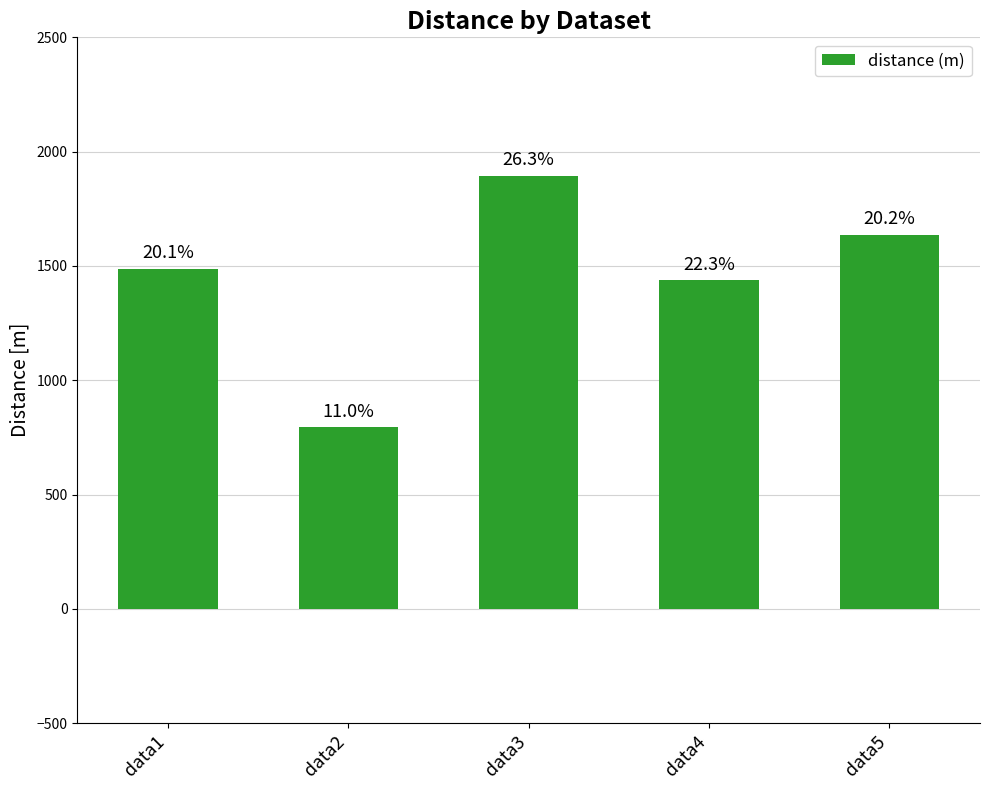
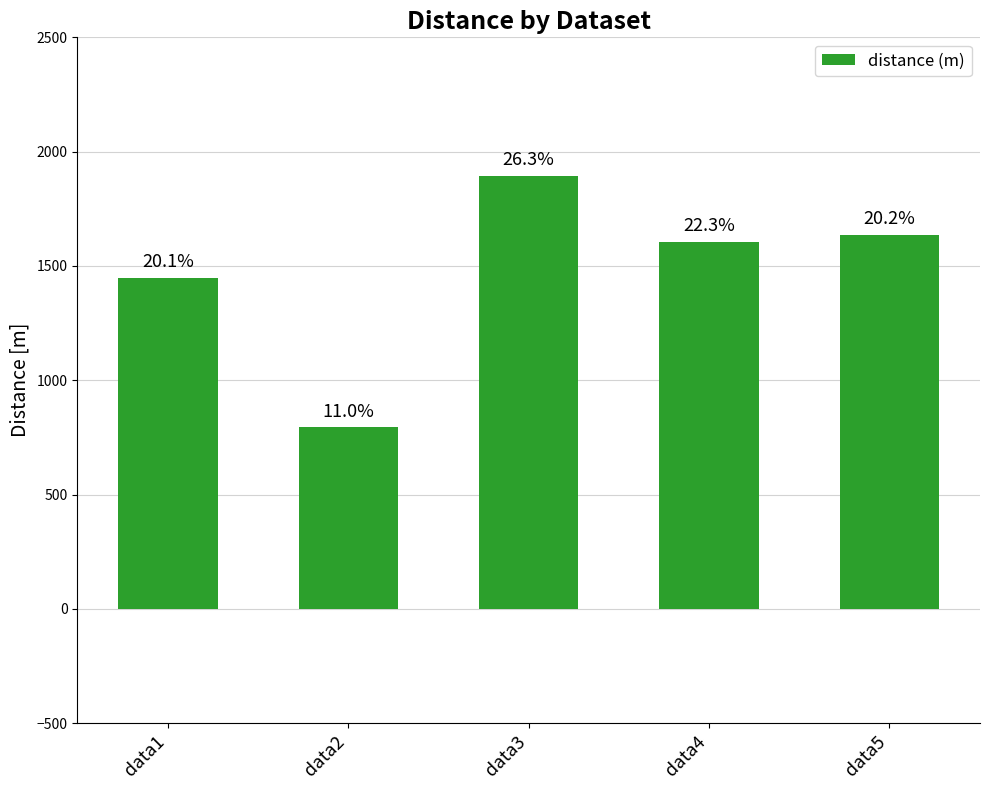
  {
-   "data1": 1490,
-   "data4": 1440
+   "data1": 1450,
+   "data4": 1600
  }
